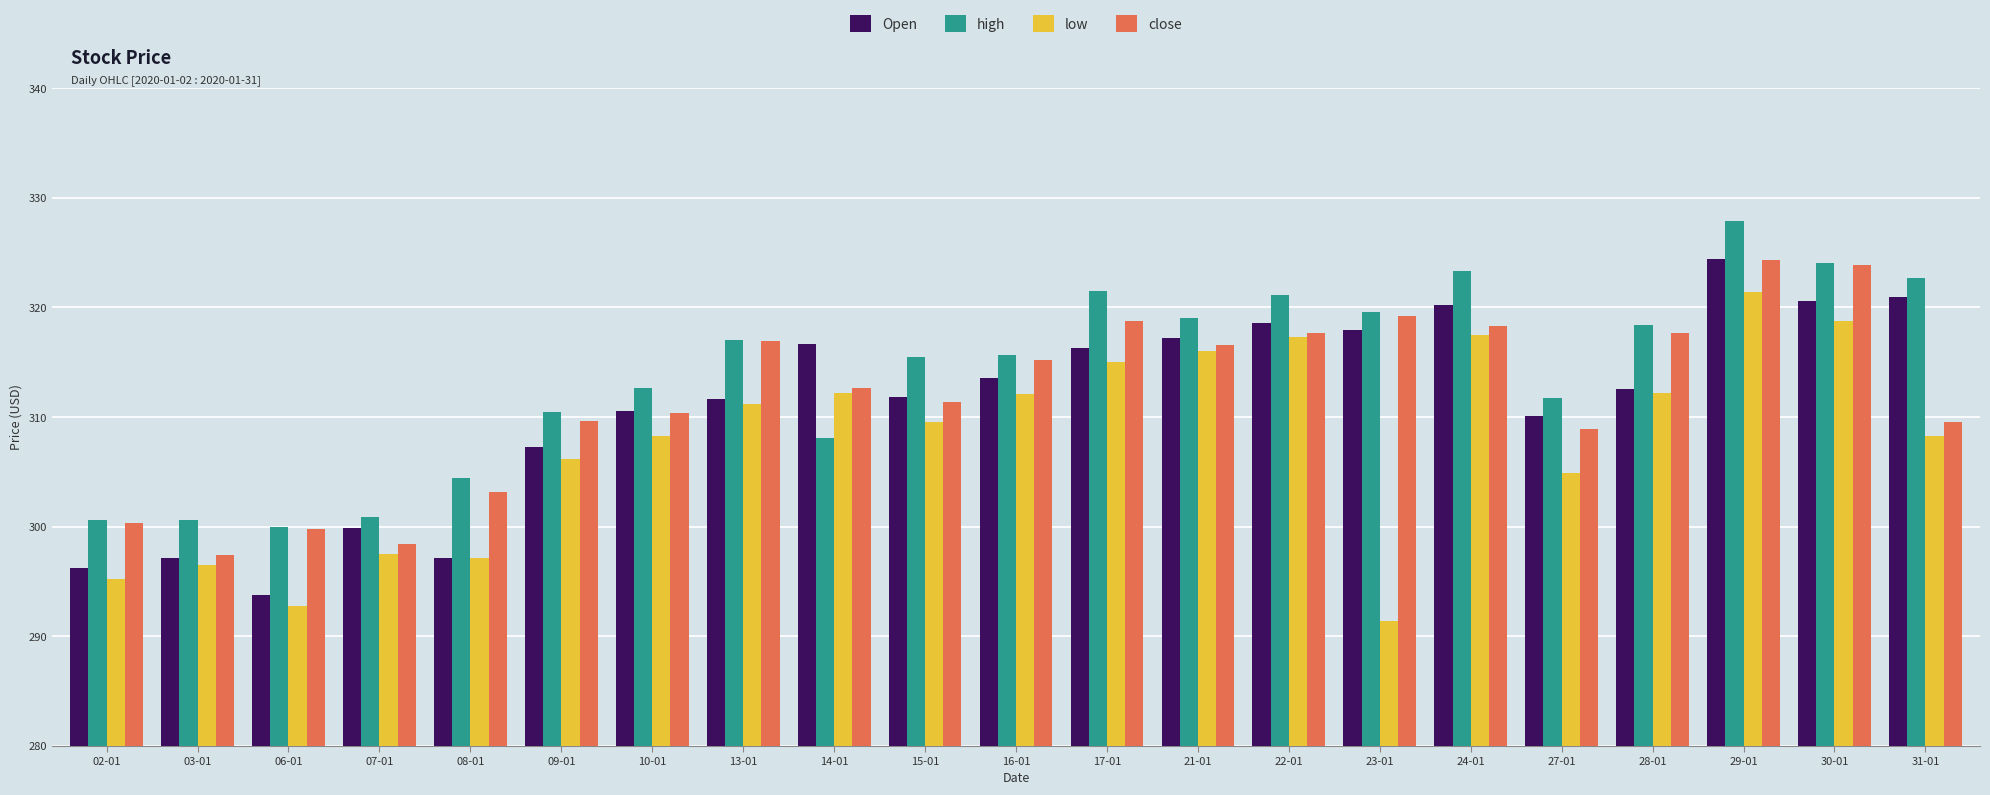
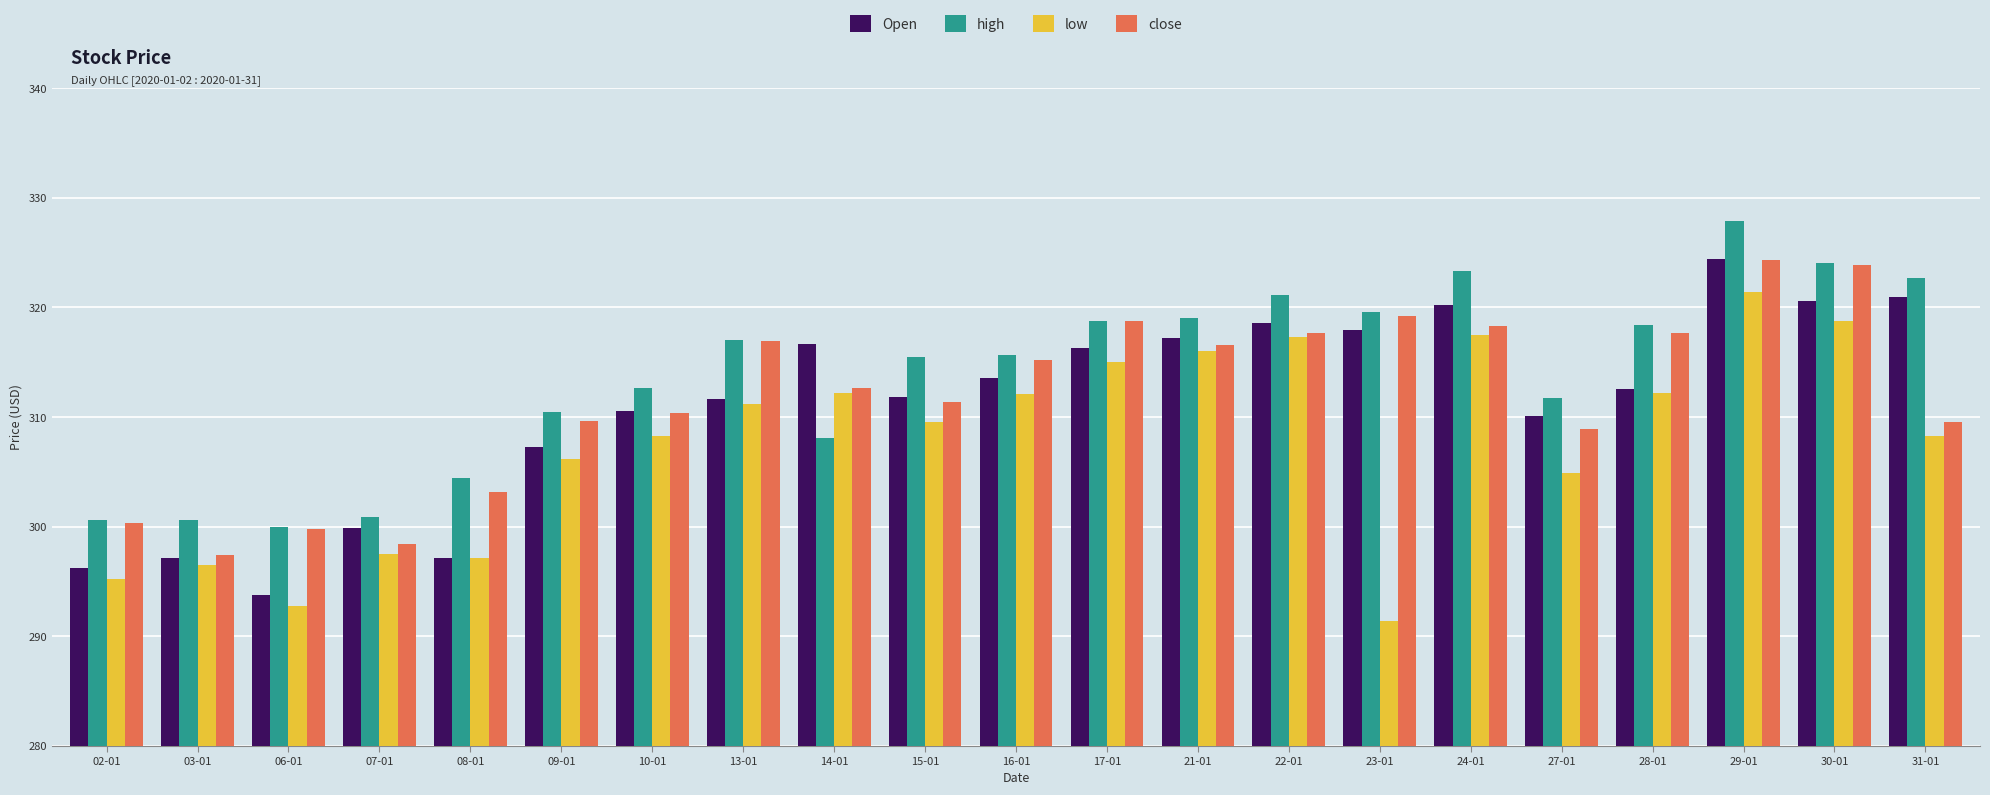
  {
    "Open": {
      "02-01": 296.2,
      "03-01": 297.2,
      "06-01": 293.8,
      "07-01": 299.8,
      "08-01": 297.2,
      "09-01": 307.2,
      "10-01": 310.6,
      "13-01": 311.6,
      "14-01": 316.7,
      "15-01": 311.9,
      "16-01": 313.6,
      "17-01": 316.3,
      "21-01": 317.2,
      "22-01": 318.6,
      "23-01": 317.9,
      "24-01": 320.3,
      "27-01": 310.1,
      "28-01": 312.6,
      "29-01": 324.5,
      "30-01": 320.5,
      "31-01": 320.9
    },
    "high": {
      "02-01": 300.6,
      "03-01": 300.6,
      "06-01": 300.0,
      "07-01": 300.9,
      "08-01": 304.4,
      "09-01": 310.4,
      "10-01": 312.7,
      "13-01": 317.1,
      "14-01": 308.1,
      "15-01": 315.5,
      "16-01": 315.7,
-     "17-01": 321.5,
+     "17-01": 318.7,
      "21-01": 319.0,
      "22-01": 321.1,
      "23-01": 319.6,
      "24-01": 323.3,
      "27-01": 311.8,
      "28-01": 318.4,
      "29-01": 327.9,
      "30-01": 324.1,
      "31-01": 322.7
    },
    "low": {
      "02-01": 295.2,
      "03-01": 296.5,
      "06-01": 292.8,
      "07-01": 297.5,
      "08-01": 297.2,
      "09-01": 306.2,
      "10-01": 308.3,
      "13-01": 311.2,
      "14-01": 312.2,
      "15-01": 309.6,
      "16-01": 312.1,
      "17-01": 315.0,
      "21-01": 316.0,
      "22-01": 317.3,
      "23-01": 291.4,
      "24-01": 317.5,
      "27-01": 304.9,
      "28-01": 312.2,
      "29-01": 321.4,
      "30-01": 318.8,
      "31-01": 308.3
    },
    "close": {
      "02-01": 300.4,
      "03-01": 297.4,
      "06-01": 299.8,
      "07-01": 298.4,
      "08-01": 303.2,
      "09-01": 309.6,
      "10-01": 310.3,
      "13-01": 317.0,
      "14-01": 312.7,
      "15-01": 311.3,
      "16-01": 315.2,
      "17-01": 318.7,
      "21-01": 316.6,
      "22-01": 317.7,
      "23-01": 319.2,
      "24-01": 318.3,
      "27-01": 309.0,
      "28-01": 317.7,
      "29-01": 324.3,
      "30-01": 323.9,
      "31-01": 309.5
    }
  }
